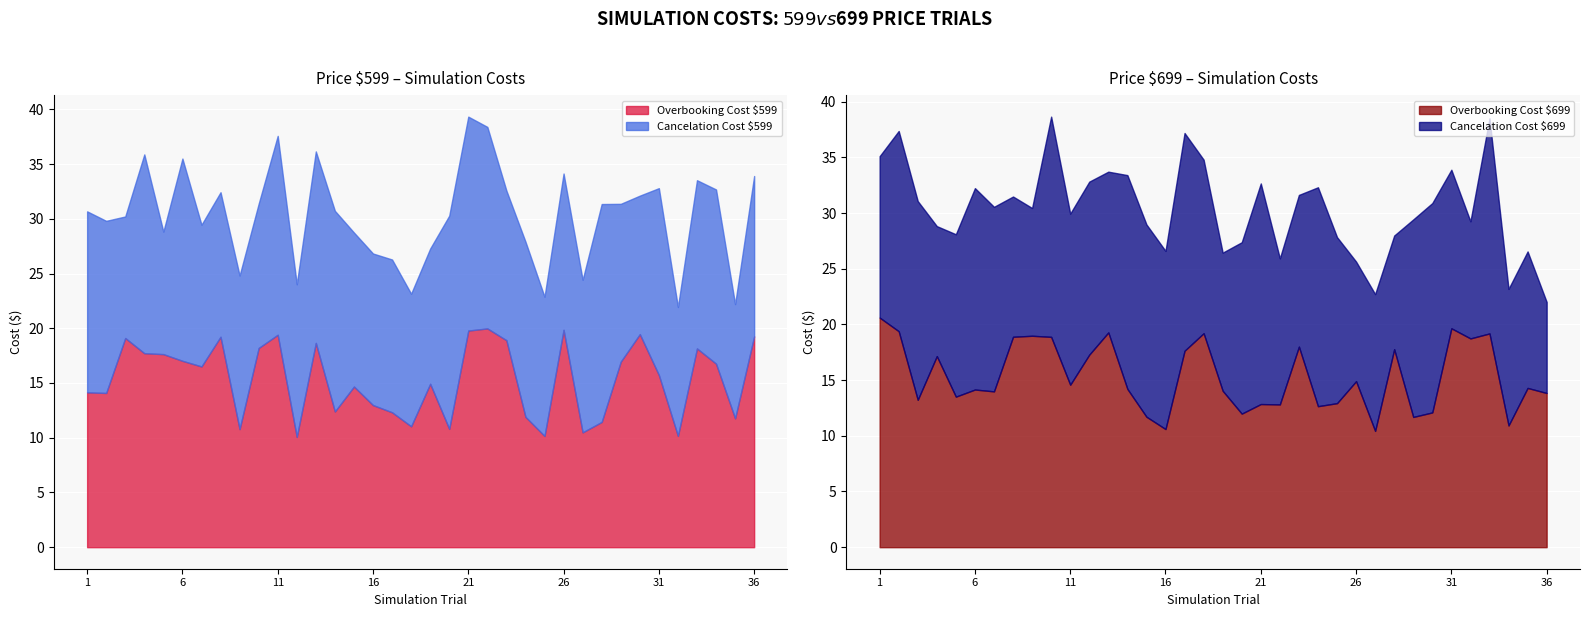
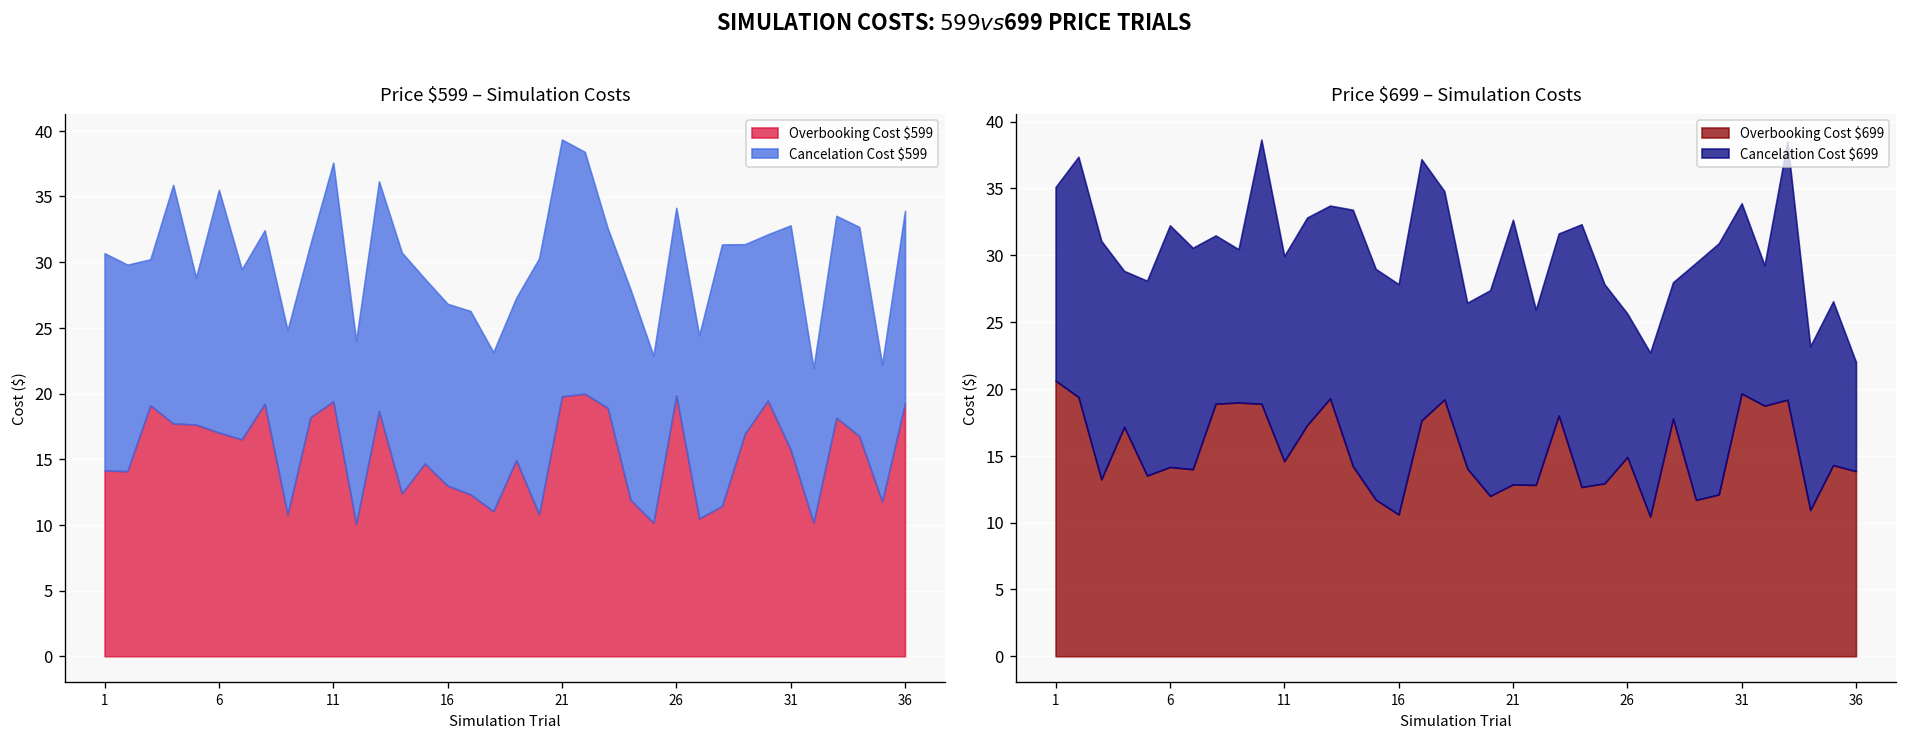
  {
    "Price $599 – Simulation Costs": {
      "Overbooking Cost $599": {
        "1": 14.1,
        "6": 17.0,
        "11": 19.4,
        "16": 13.0,
        "21": 19.8,
        "26": 19.9,
        "31": 15.7,
        "36": 19.3
      },
      "Cancelation Cost $599": {
        "1": 16.5,
        "6": 18.5,
        "11": 18.2,
        "16": 13.8,
        "21": 19.5,
        "26": 14.3,
        "31": 17.1,
        "36": 14.6
      }
    },
    "Price $699 – Simulation Costs": {
      "Overbooking Cost $699": {
        "1": 20.6,
        "6": 14.2,
        "11": 14.6,
        "16": 10.6,
        "21": 12.8,
        "26": 14.9,
        "31": 19.7,
        "36": 13.8
      },
      "Cancelation Cost $699": {
        "1": 14.5,
        "6": 18.1,
        "11": 15.4,
-       "16": 16.0,
+       "16": 17.2,
        "21": 19.8,
        "26": 10.7,
        "31": 14.2,
        "36": 8.2
      }
    }
  }
